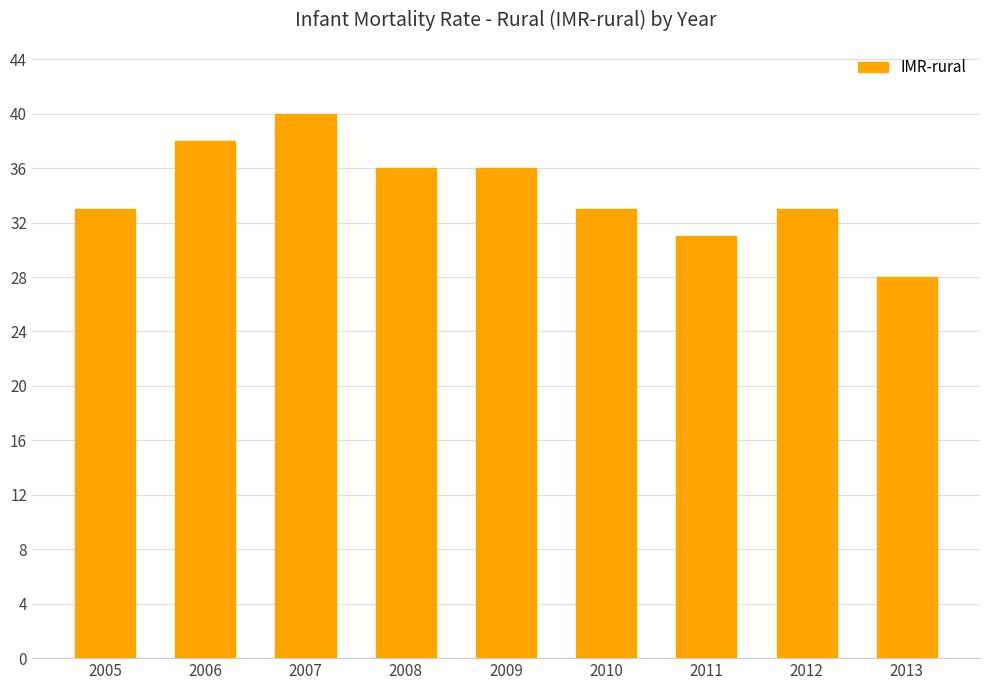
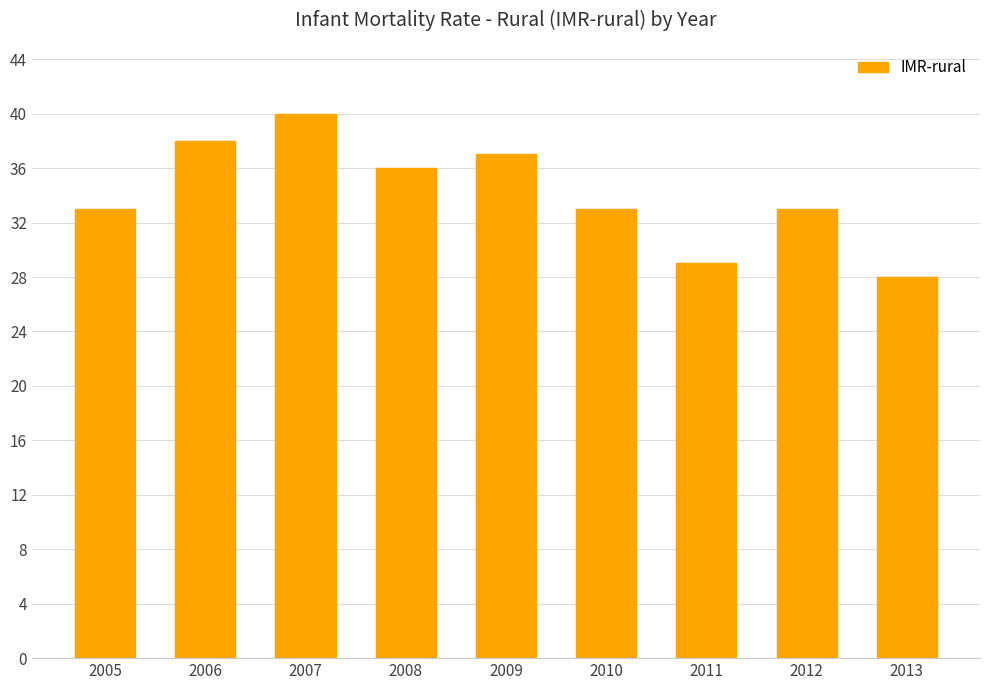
  {
    "2005": 33,
    "2006": 38,
    "2007": 40,
    "2008": 36,
-   "2009": 36,
+   "2009": 37,
    "2010": 33,
-   "2011": 31,
+   "2011": 29,
    "2012": 33,
    "2013": 28
  }
